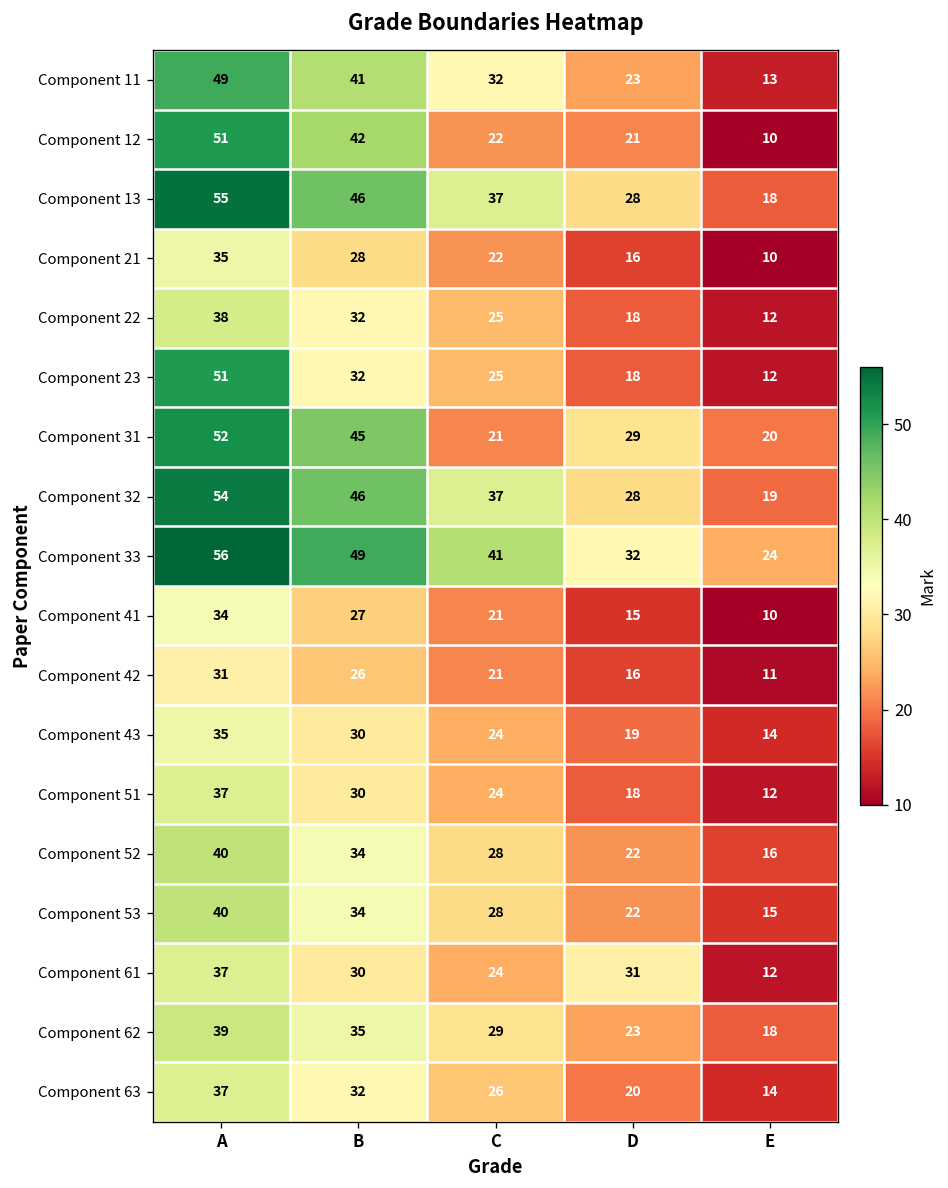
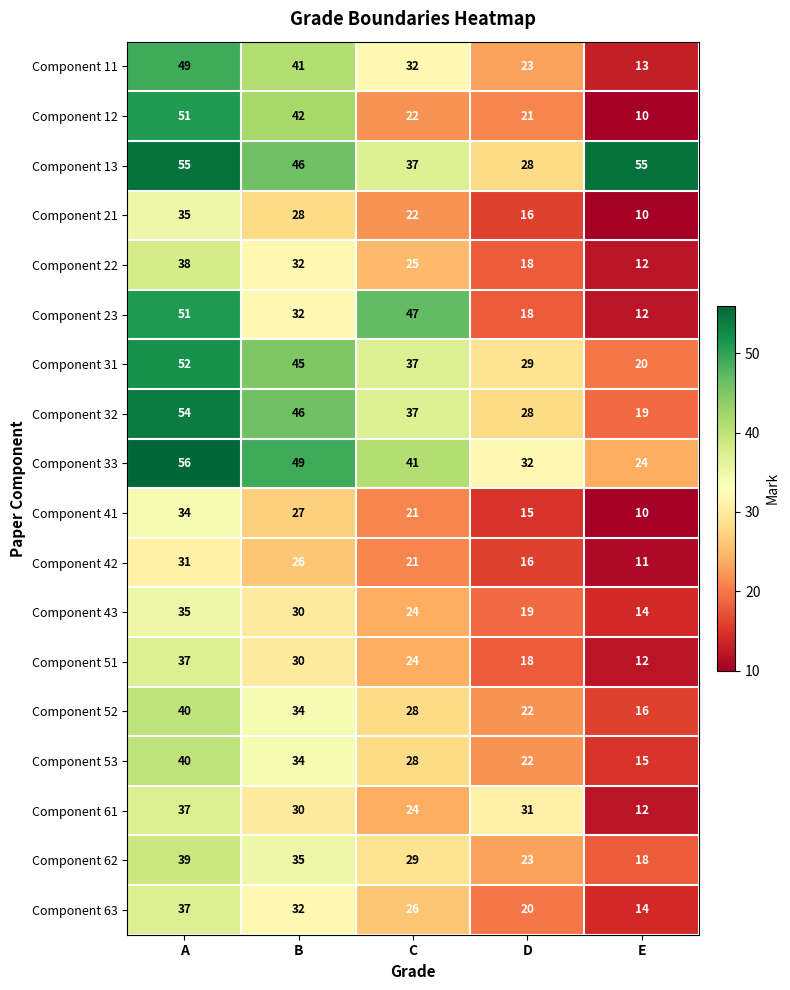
  {
    "Component 11": {
      "A": 49,
      "B": 41,
      "C": 32,
      "D": 23,
      "E": 13
    },
    "Component 12": {
      "A": 51,
      "B": 42,
      "C": 22,
      "D": 21,
      "E": 10
    },
    "Component 13": {
      "A": 55,
      "B": 46,
      "C": 37,
      "D": 28,
-     "E": 18
+     "E": 55
    },
    "Component 21": {
      "A": 35,
      "B": 28,
      "C": 22,
      "D": 16,
      "E": 10
    },
    "Component 22": {
      "A": 38,
      "B": 32,
      "C": 25,
      "D": 18,
      "E": 12
    },
    "Component 23": {
      "A": 51,
      "B": 32,
-     "C": 25,
+     "C": 47,
      "D": 18,
      "E": 12
    },
    "Component 31": {
      "A": 52,
      "B": 45,
-     "C": 21,
+     "C": 37,
      "D": 29,
      "E": 20
    },
    "Component 32": {
      "A": 54,
      "B": 46,
      "C": 37,
      "D": 28,
      "E": 19
    },
    "Component 33": {
      "A": 56,
      "B": 49,
      "C": 41,
      "D": 32,
      "E": 24
    },
    "Component 41": {
      "A": 34,
      "B": 27,
      "C": 21,
      "D": 15,
      "E": 10
    },
    "Component 42": {
      "A": 31,
      "B": 26,
      "C": 21,
      "D": 16,
      "E": 11
    },
    "Component 43": {
      "A": 35,
      "B": 30,
      "C": 24,
      "D": 19,
      "E": 14
    },
    "Component 51": {
      "A": 37,
      "B": 30,
      "C": 24,
      "D": 18,
      "E": 12
    },
    "Component 52": {
      "A": 40,
      "B": 34,
      "C": 28,
      "D": 22,
      "E": 16
    },
    "Component 53": {
      "A": 40,
      "B": 34,
      "C": 28,
      "D": 22,
      "E": 15
    },
    "Component 61": {
      "A": 37,
      "B": 30,
      "C": 24,
      "D": 31,
      "E": 12
    },
    "Component 62": {
      "A": 39,
      "B": 35,
      "C": 29,
      "D": 23,
      "E": 18
    },
    "Component 63": {
      "A": 37,
      "B": 32,
      "C": 26,
      "D": 20,
      "E": 14
    }
  }
